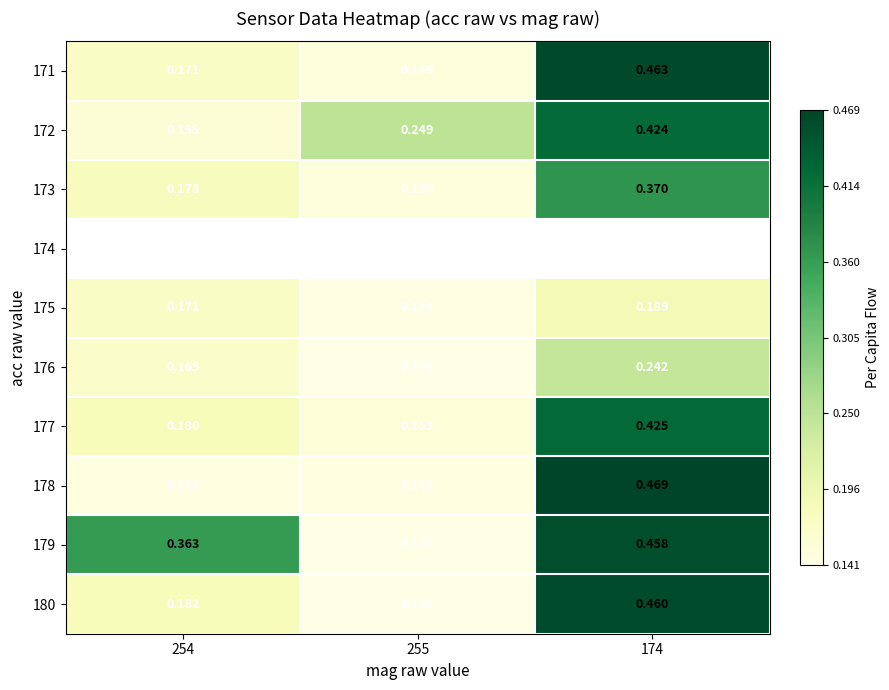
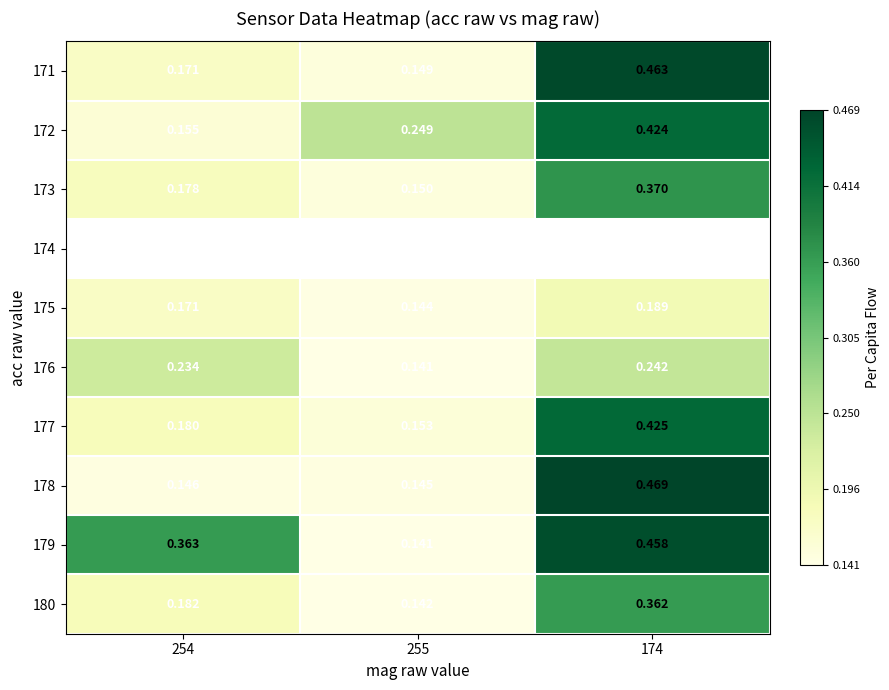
  {
    "171": {
      "254": 0.171,
      "174": 0.463
    },
    "172": {
      "255": 0.249,
      "174": 0.424
    },
    "173": {
      "254": 0.178,
      "174": 0.370
    },
    "175": {
      "254": 0.171,
      "174": 0.189
    },
    "176": {
-     "254": 0.165,
+     "254": 0.234,
      "174": 0.242
    },
    "177": {
      "254": 0.180,
      "174": 0.425
    },
    "178": {
      "174": 0.469
    },
    "179": {
      "254": 0.363,
      "174": 0.458
    },
    "180": {
      "254": 0.182,
-     "174": 0.460
+     "174": 0.362
    }
  }
